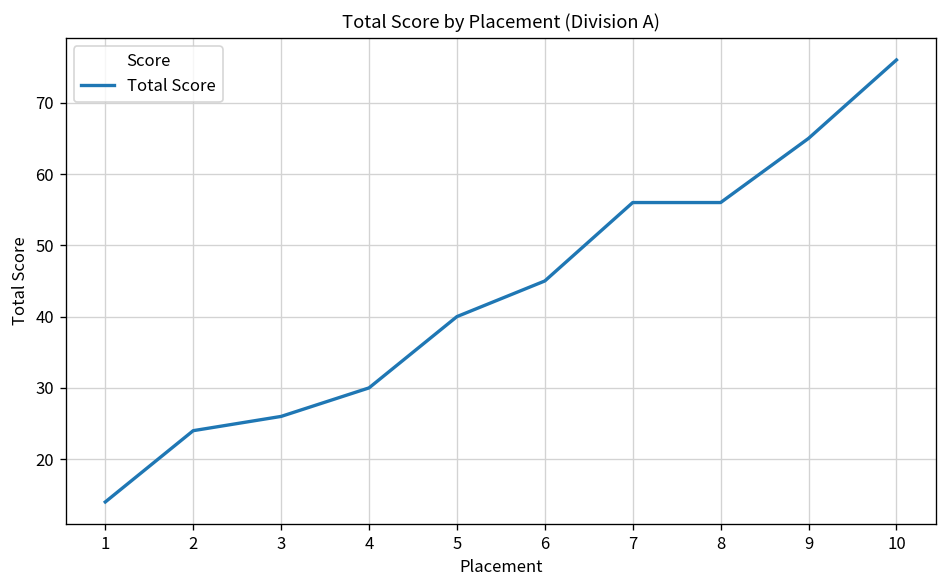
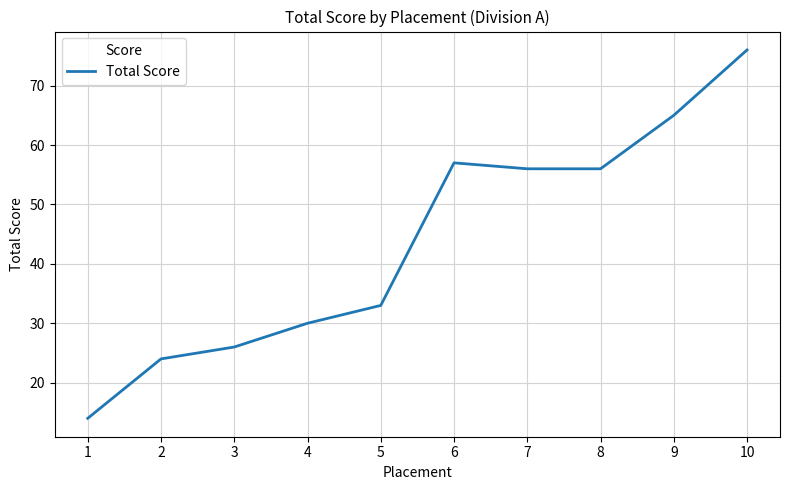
  {
    "1": 14,
    "2": 24,
    "3": 26,
    "4": 30,
-   "5": 40,
-   "6": 45,
+   "5": 33,
+   "6": 57,
    "7": 56,
    "8": 56,
    "9": 65,
    "10": 76
  }
